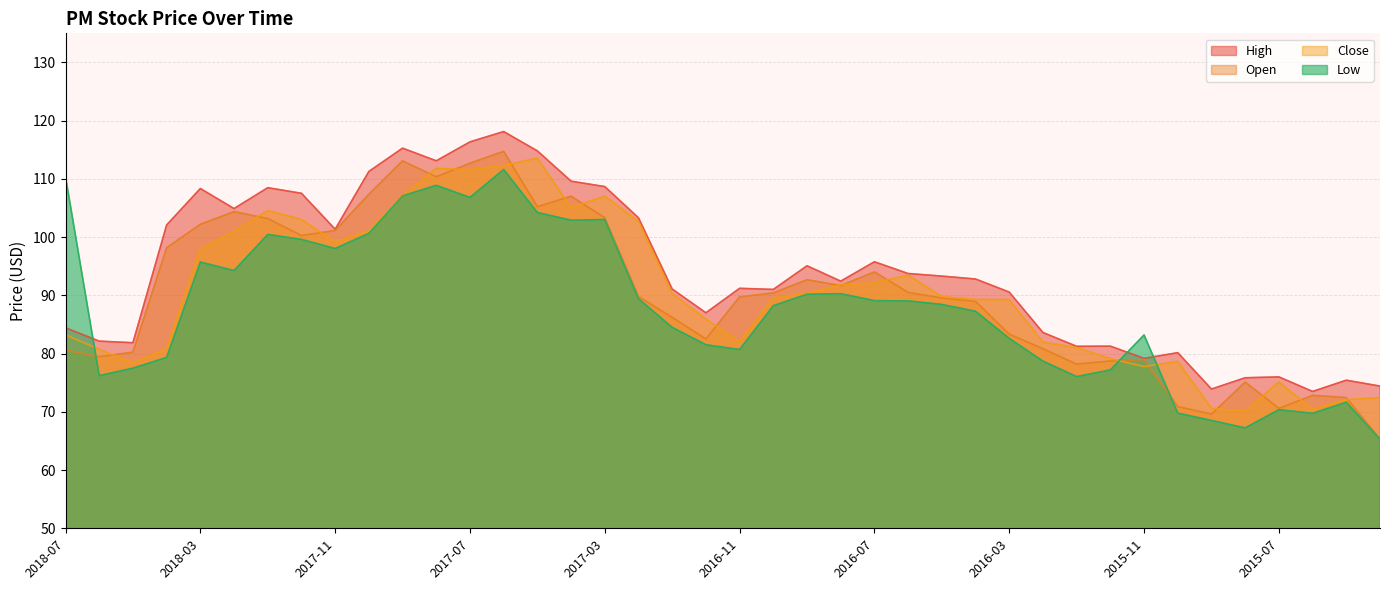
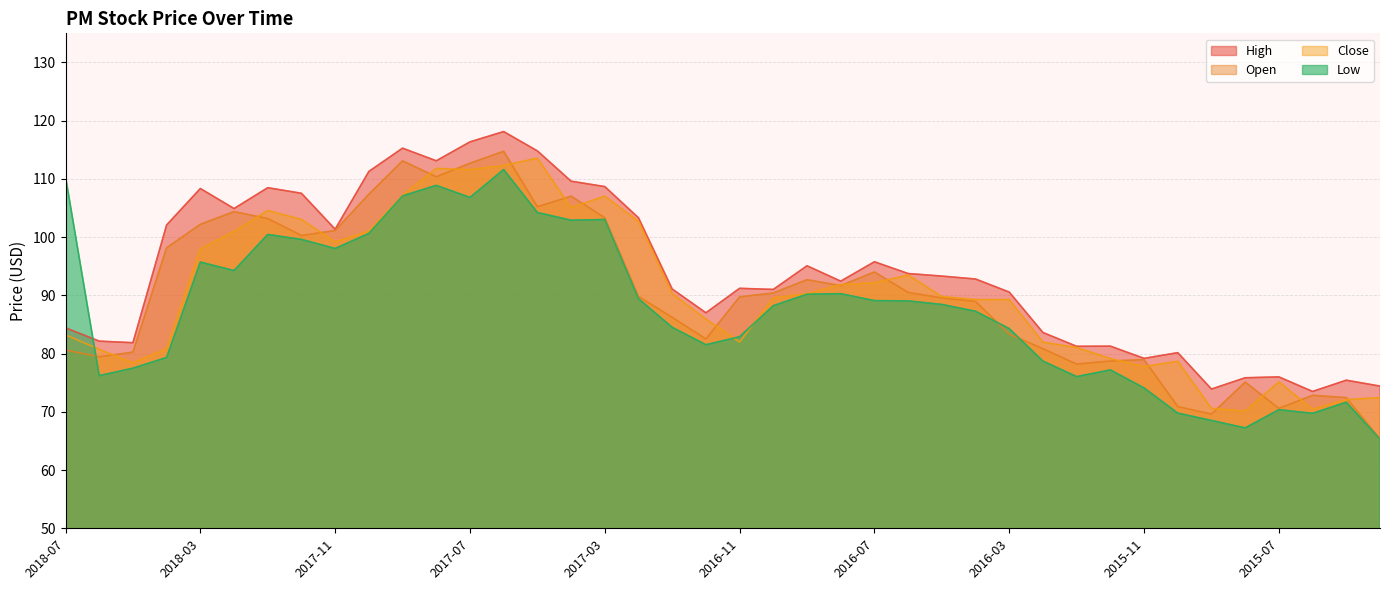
  {
    "Low": {
      "2018-07": 110,
      "2018-03": 96,
      "2017-11": 98,
      "2017-07": 107,
-     "2016-11": 81,
+     "2016-11": 83,
      "2016-07": 89,
-     "2016-03": 83,
-     "2015-11": 83
+     "2016-03": 84,
+     "2015-11": 74
    }
  }
